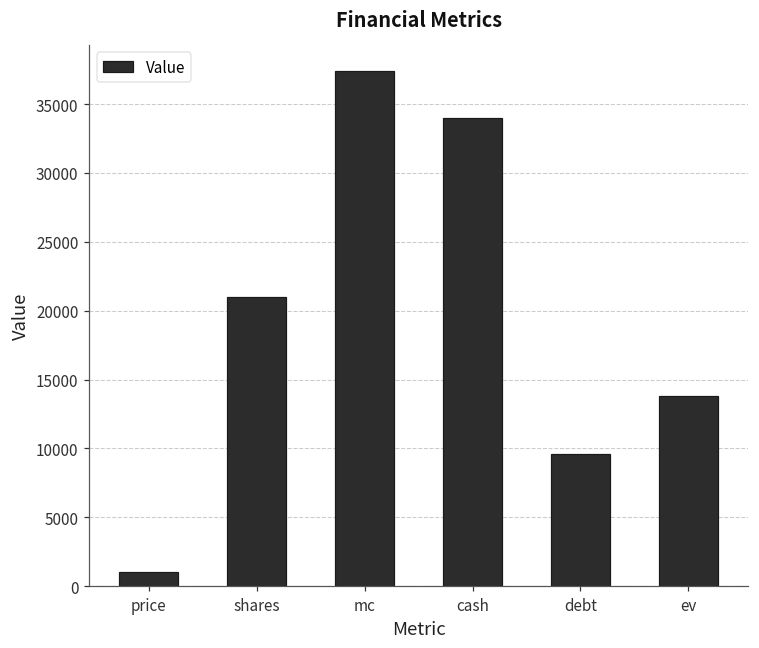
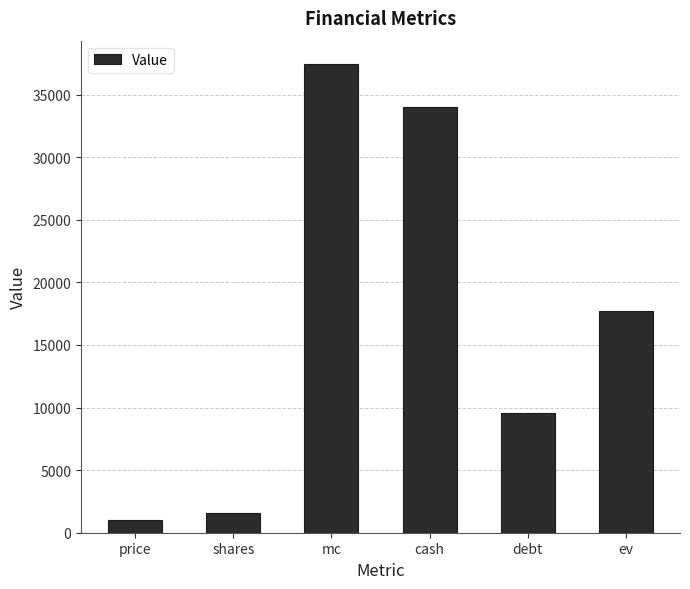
  {
    "price": 1000,
-   "shares": 21000,
+   "shares": 1600,
    "mc": 37400,
    "cash": 34000,
    "debt": 9600,
-   "ev": 13800
+   "ev": 17700
  }
